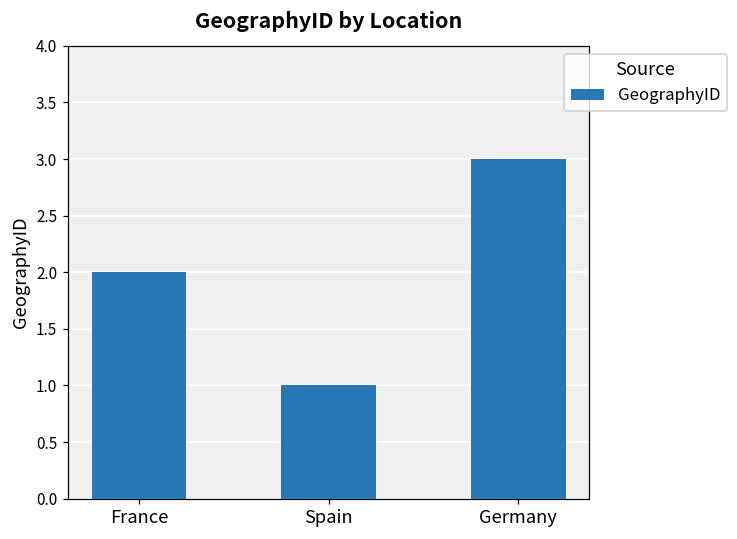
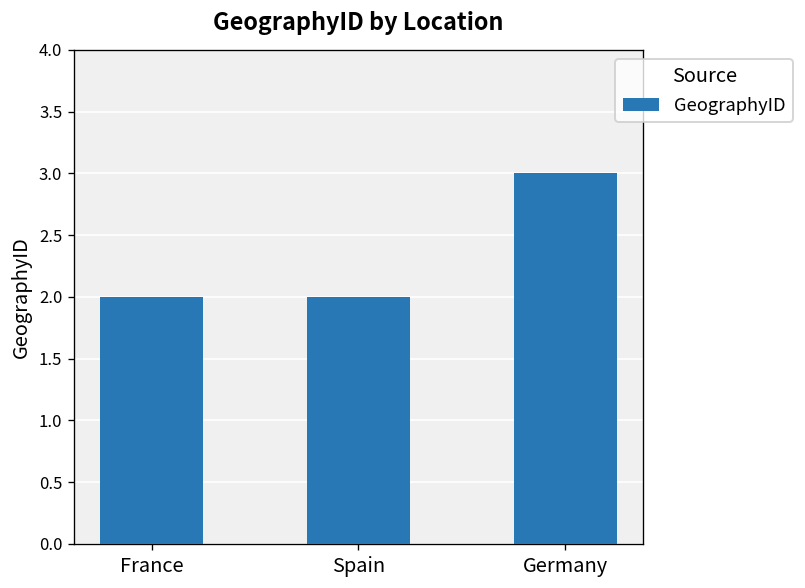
  {
    "France": 2,
-   "Spain": 1,
+   "Spain": 2,
    "Germany": 3
  }
